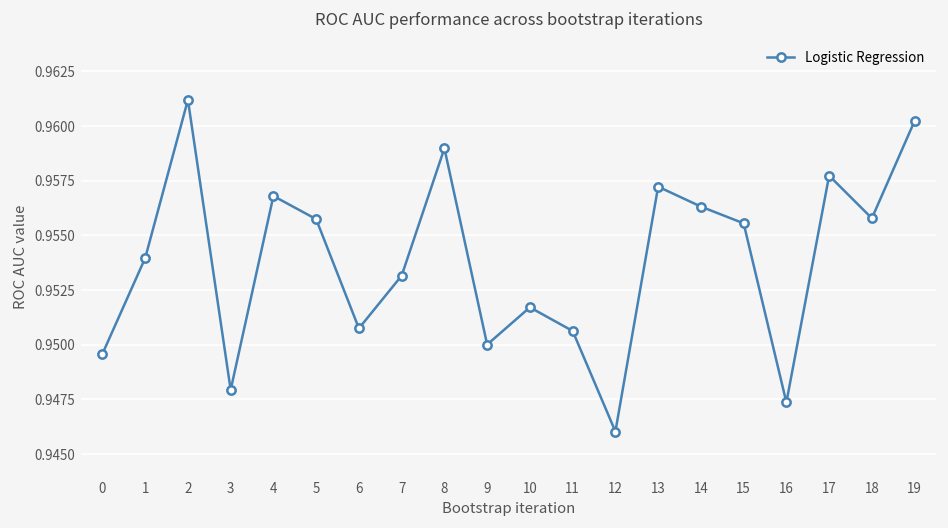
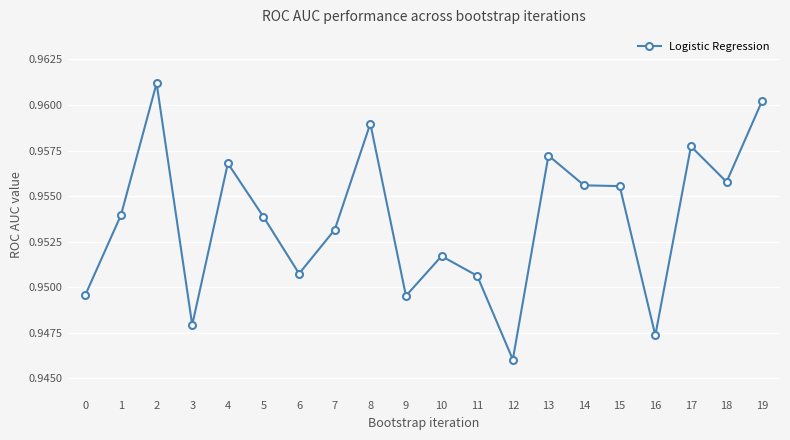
  {
    "0": 0.9496,
    "1": 0.9540,
    "2": 0.9612,
    "3": 0.9479,
    "4": 0.9568,
-   "5": 0.9557,
+   "5": 0.9539,
    "6": 0.9507,
    "7": 0.9532,
    "8": 0.9590,
-   "9": 0.9500,
+   "9": 0.9495,
    "10": 0.9517,
    "11": 0.9506,
    "12": 0.9460,
    "13": 0.9572,
-   "14": 0.9563,
+   "14": 0.9556,
    "15": 0.9555,
    "16": 0.9474,
    "17": 0.9577,
    "18": 0.9558,
    "19": 0.9602
  }
